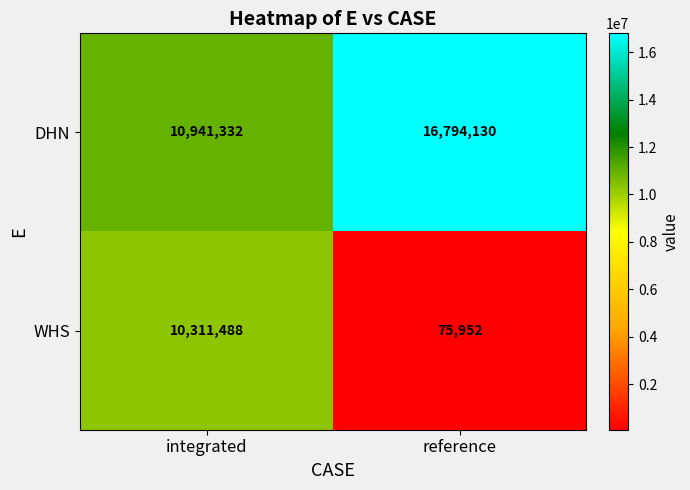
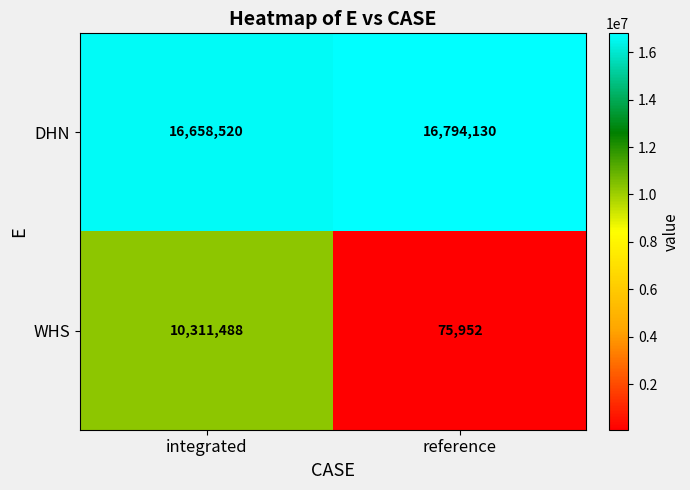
  {
    "DHN": {
-     "integrated": "10,941,332",
+     "integrated": "16,658,520",
      "reference": "16,794,130"
    },
    "WHS": {
      "integrated": "10,311,488",
      "reference": "75,952"
    }
  }
